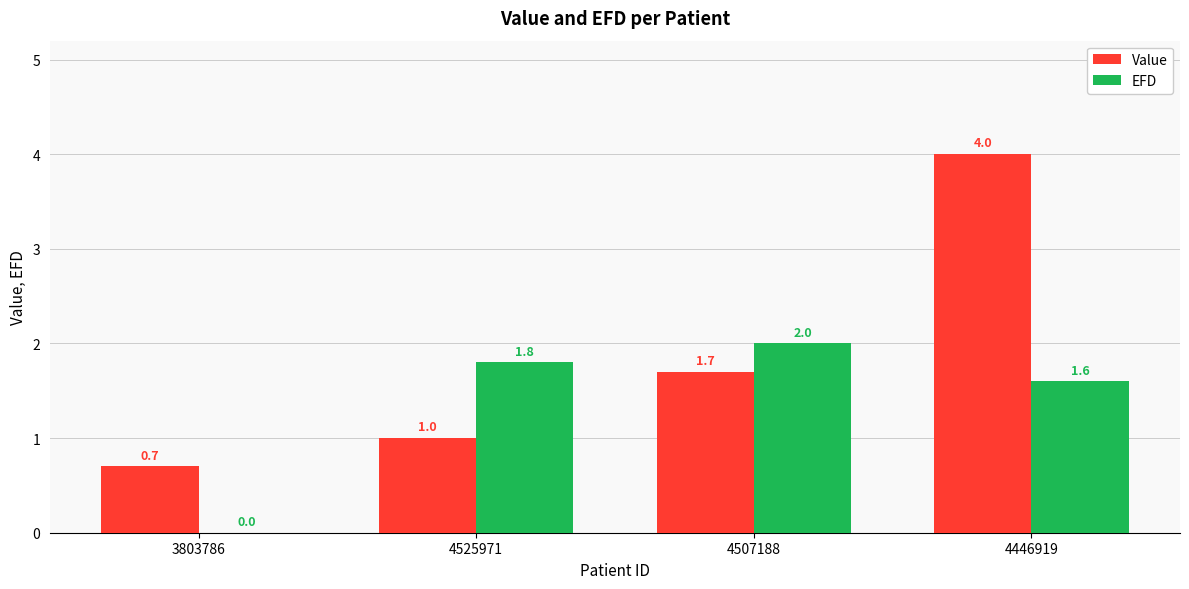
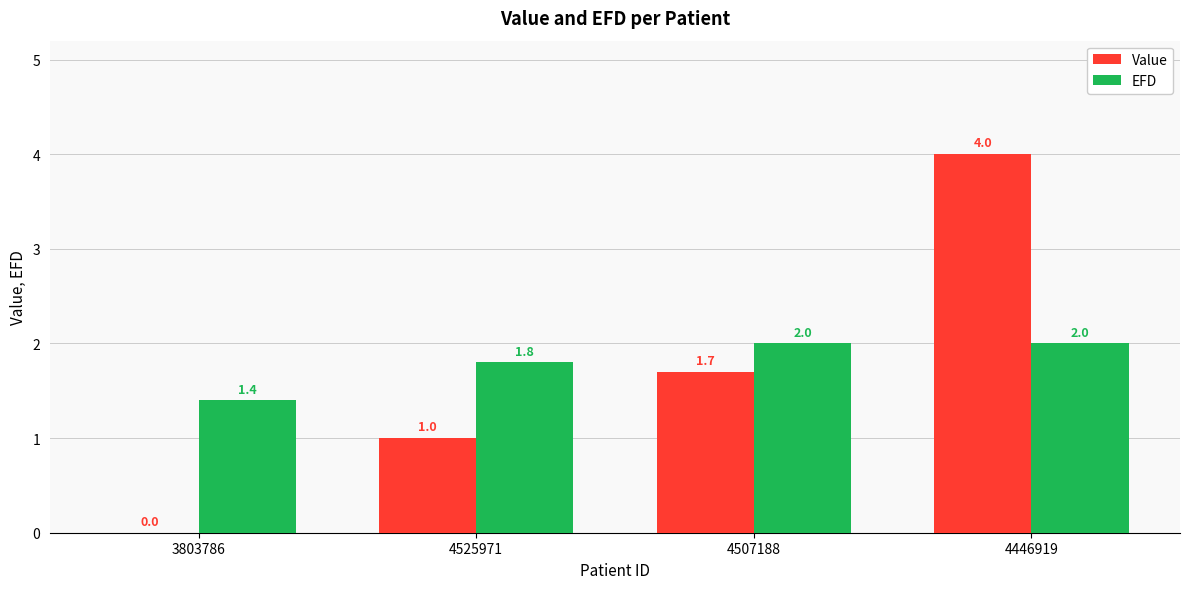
  {
    "Value": {
-     "3803786": 0.7,
+     "3803786": 0.0,
      "4525971": 1.0,
      "4507188": 1.7,
      "4446919": 4.0
    },
    "EFD": {
-     "3803786": 0.0,
+     "3803786": 1.4,
      "4525971": 1.8,
      "4507188": 2.0,
-     "4446919": 1.6
+     "4446919": 2.0
    }
  }
